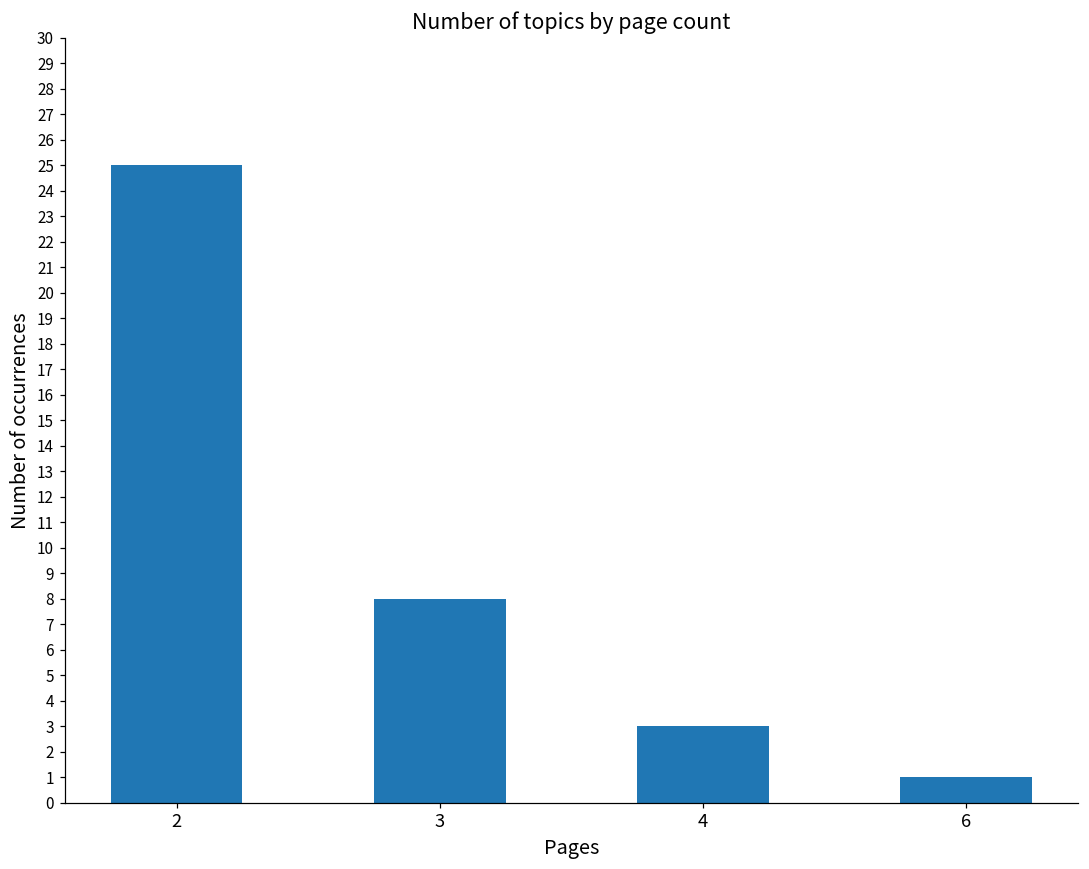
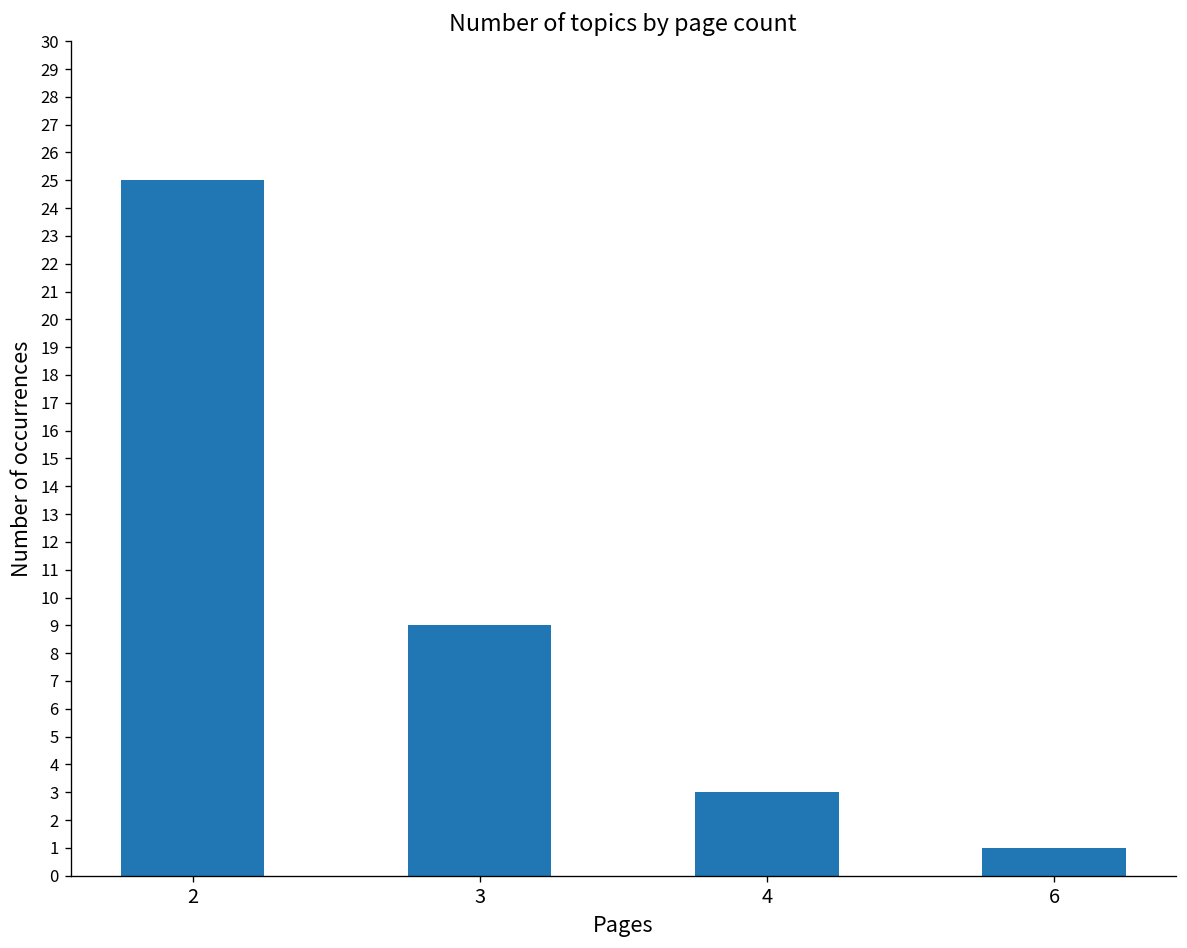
  {
    "2": 25,
-   "3": 8,
+   "3": 9,
    "4": 3,
    "6": 1
  }
